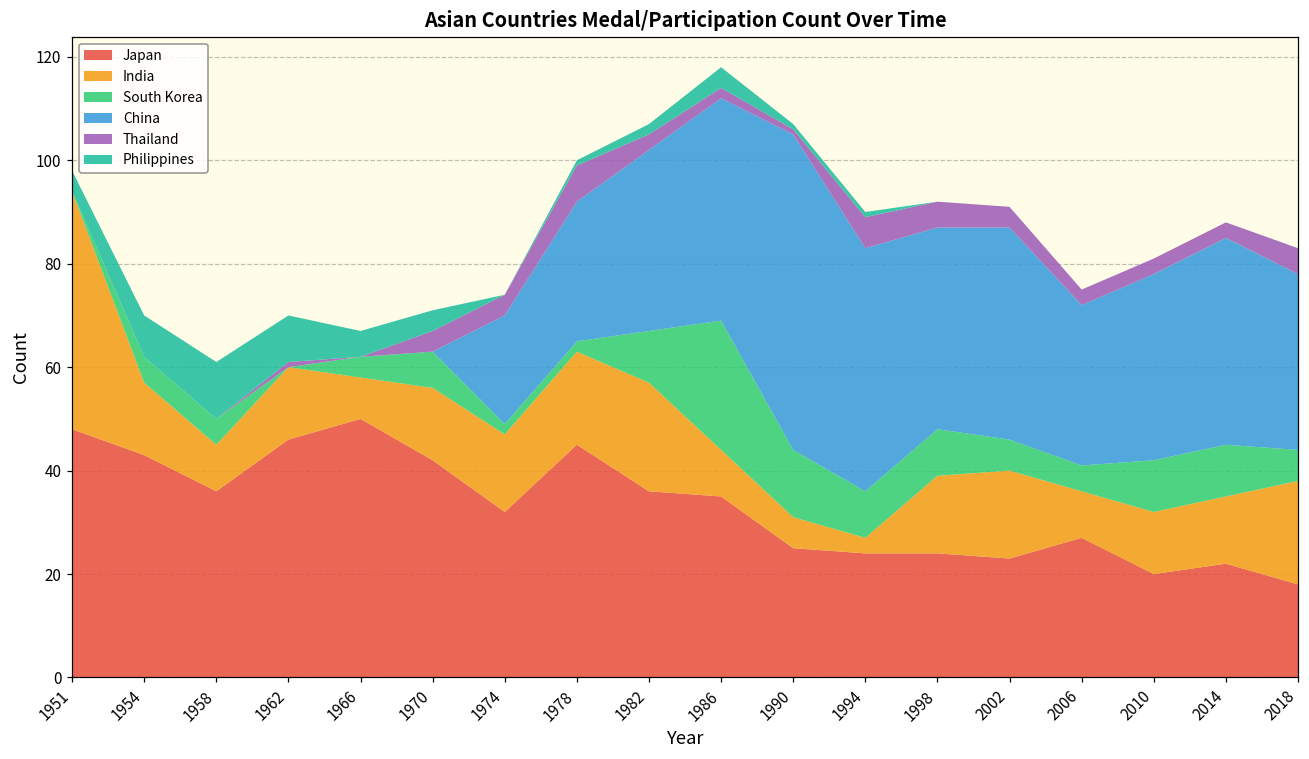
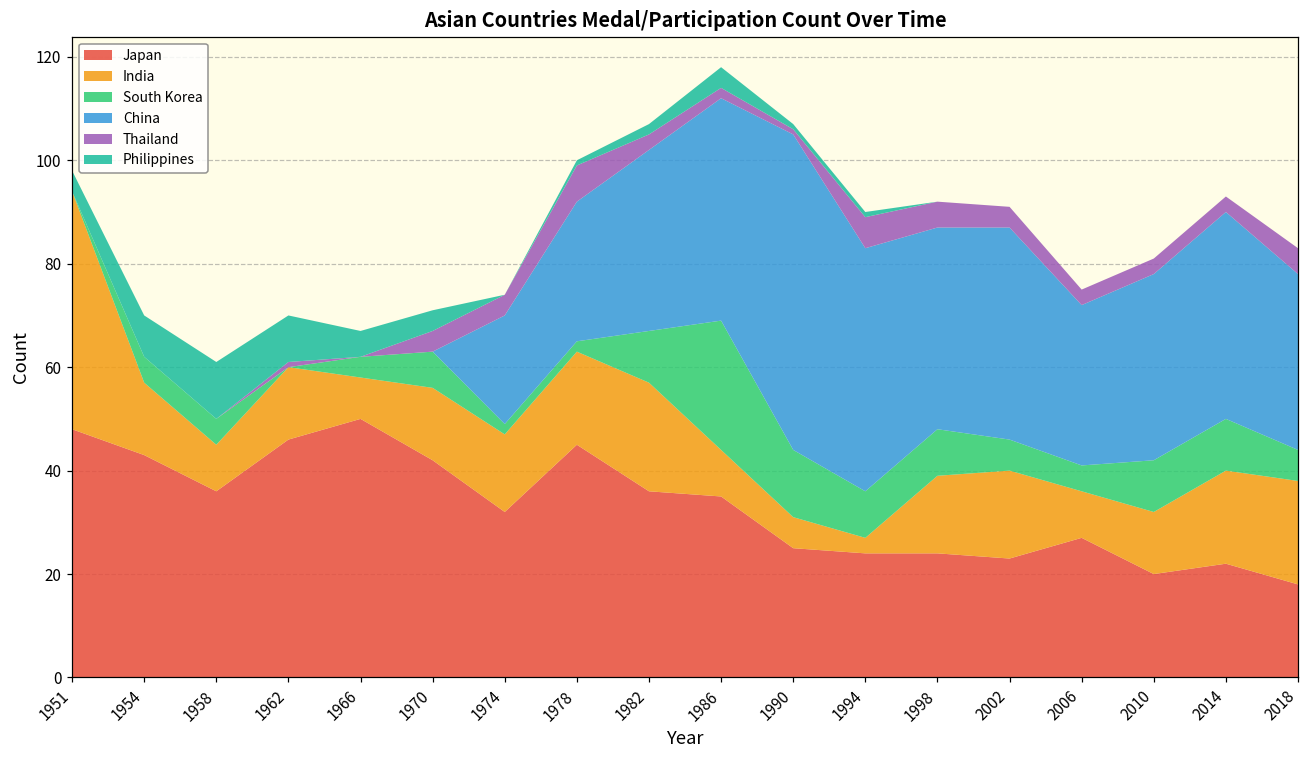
  {
    "Japan": {
      "1951": 48,
      "1954": 43,
      "1958": 36,
      "1962": 46,
      "1966": 50,
      "1970": 42,
      "1974": 32,
      "1978": 45,
      "1982": 36,
      "1986": 35,
      "1990": 25,
      "1994": 24,
      "1998": 24,
      "2002": 23,
      "2006": 27,
      "2010": 20,
      "2014": 22,
      "2018": 18
    },
    "India": {
      "1954": 14,
      "1958": 9,
      "1966": 8,
      "1970": 14,
      "1974": 15,
      "1978": 18,
      "1982": 21,
      "1986": 9,
      "1990": 6,
      "1994": 3,
      "1998": 15,
      "2002": 17,
      "2006": 9,
      "2010": 12,
-     "2014": 13,
+     "2014": 18,
      "2018": 20
    },
    "China": {
      "1974": 21,
      "1978": 27,
      "1982": 35,
      "1986": 43,
      "1990": 61,
      "1994": 47,
      "1998": 39,
      "2002": 41,
      "2006": 31,
      "2010": 36,
      "2014": 40,
      "2018": 34
    },
    "Thailand": {
      "1962": 1,
      "1970": 4,
      "1978": 7,
      "1982": 3,
      "1986": 2,
      "1990": 1,
      "1994": 6
    }
  }
